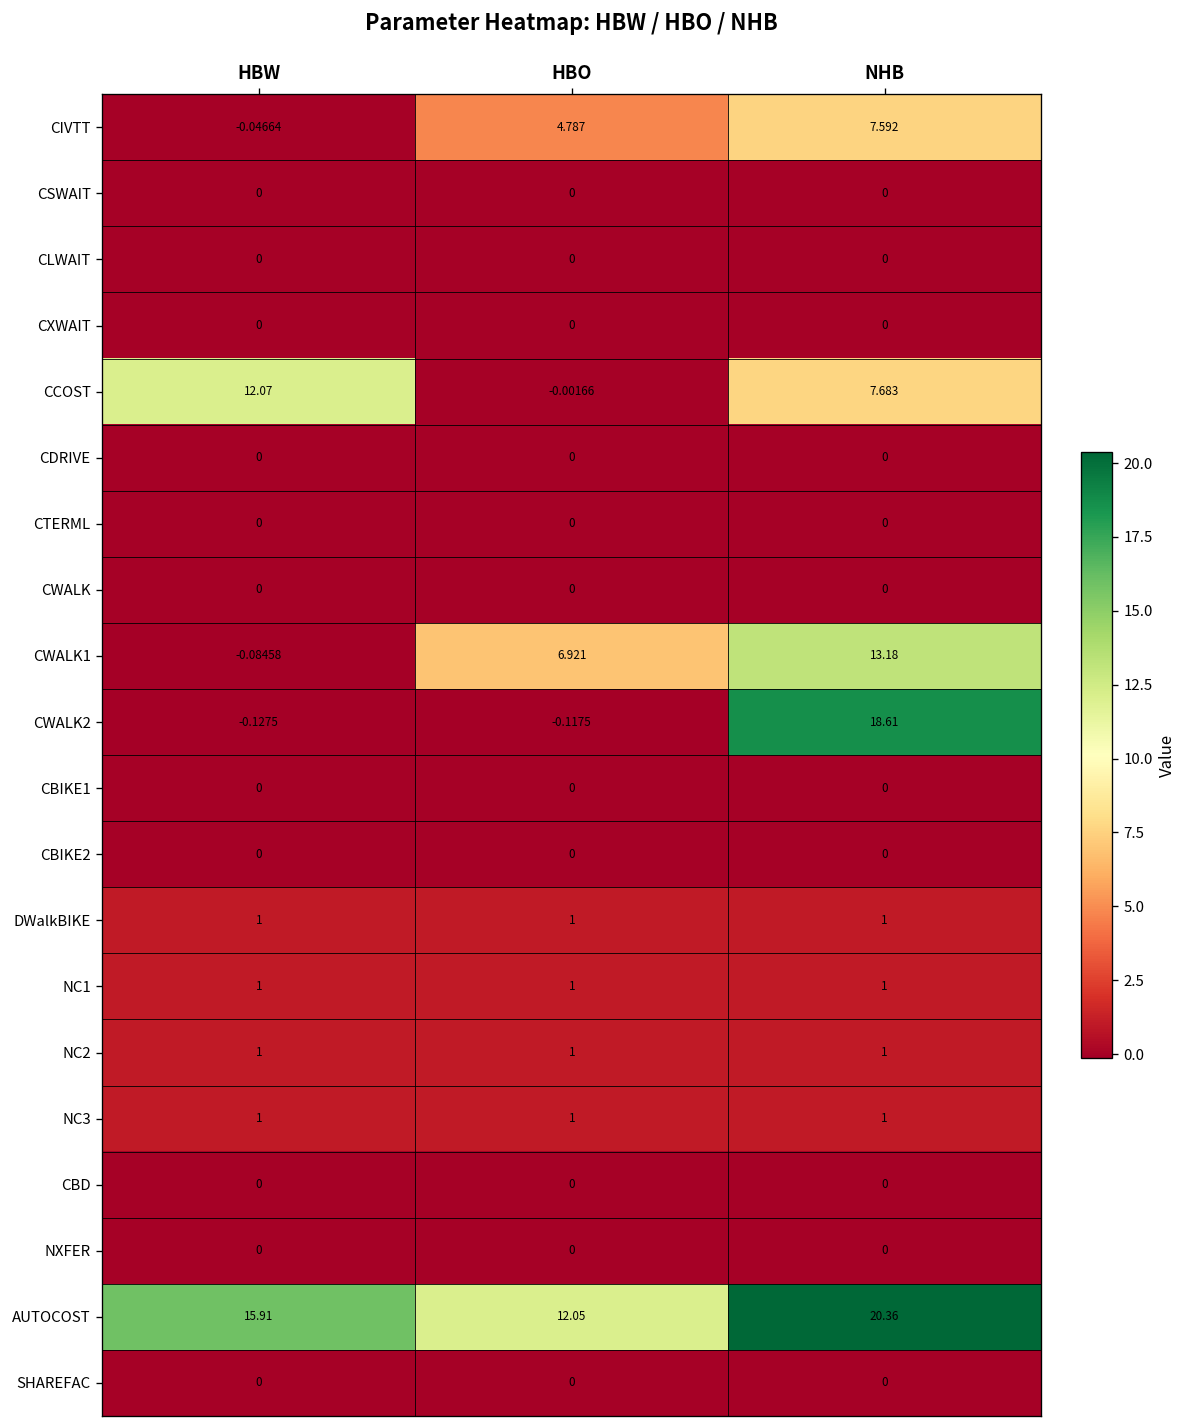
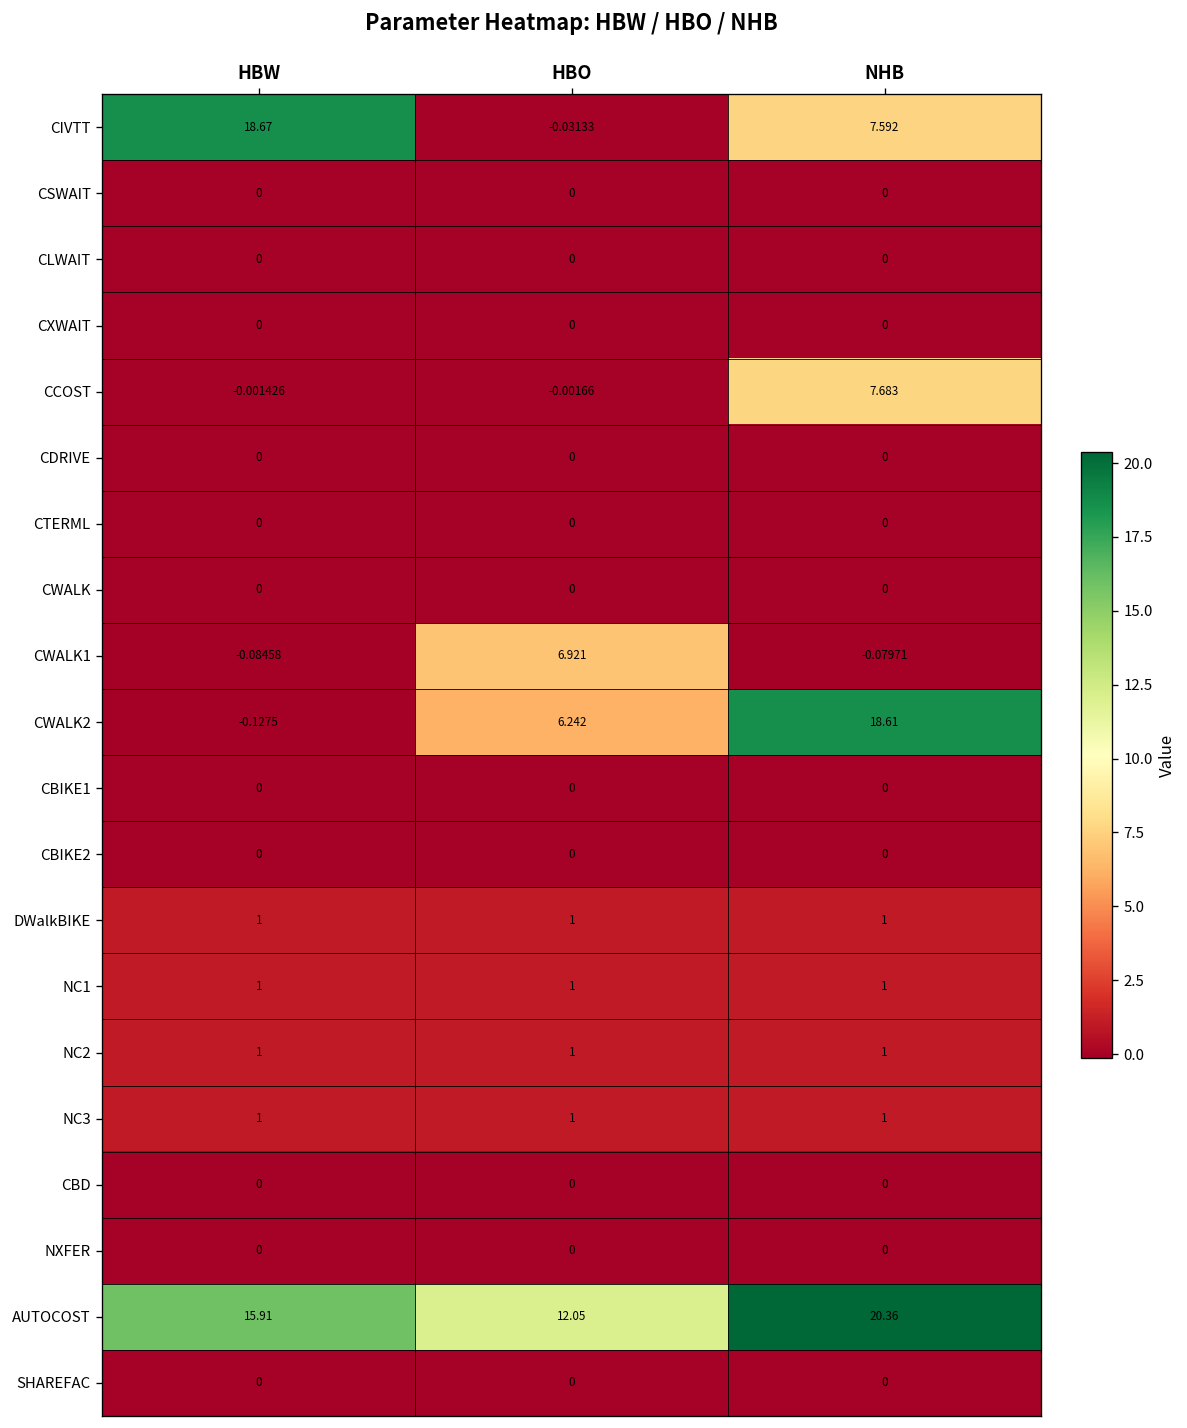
  {
    "CIVTT": {
-     "HBW": -0.04664,
-     "HBO": 4.787,
+     "HBW": 18.67,
+     "HBO": -0.03133,
      "NHB": 7.592
    },
    "CSWAIT": {
      "HBW": 0,
      "HBO": 0,
      "NHB": 0
    },
    "CLWAIT": {
      "HBW": 0,
      "HBO": 0,
      "NHB": 0
    },
    "CXWAIT": {
      "HBW": 0,
      "HBO": 0,
      "NHB": 0
    },
    "CCOST": {
-     "HBW": 12.07,
+     "HBW": -0.001426,
      "HBO": -0.00166,
      "NHB": 7.683
    },
    "CDRIVE": {
      "HBW": 0,
      "HBO": 0,
      "NHB": 0
    },
    "CTERML": {
      "HBW": 0,
      "HBO": 0,
      "NHB": 0
    },
    "CWALK": {
      "HBW": 0,
      "HBO": 0,
      "NHB": 0
    },
    "CWALK1": {
      "HBW": -0.08458,
      "HBO": 6.921,
-     "NHB": 13.18
+     "NHB": -0.07971
    },
    "CWALK2": {
      "HBW": -0.1275,
-     "HBO": -0.1175,
+     "HBO": 6.242,
      "NHB": 18.61
    },
    "CBIKE1": {
      "HBW": 0,
      "HBO": 0,
      "NHB": 0
    },
    "CBIKE2": {
      "HBW": 0,
      "HBO": 0,
      "NHB": 0
    },
    "DWalkBIKE": {
      "HBW": 1,
      "HBO": 1,
      "NHB": 1
    },
    "NC1": {
      "HBW": 1,
      "HBO": 1,
      "NHB": 1
    },
    "NC2": {
      "HBW": 1,
      "HBO": 1,
      "NHB": 1
    },
    "NC3": {
      "HBW": 1,
      "HBO": 1,
      "NHB": 1
    },
    "CBD": {
      "HBW": 0,
      "HBO": 0,
      "NHB": 0
    },
    "NXFER": {
      "HBW": 0,
      "HBO": 0,
      "NHB": 0
    },
    "AUTOCOST": {
      "HBW": 15.91,
      "HBO": 12.05,
      "NHB": 20.36
    },
    "SHAREFAC": {
      "HBW": 0,
      "HBO": 0,
      "NHB": 0
    }
  }
